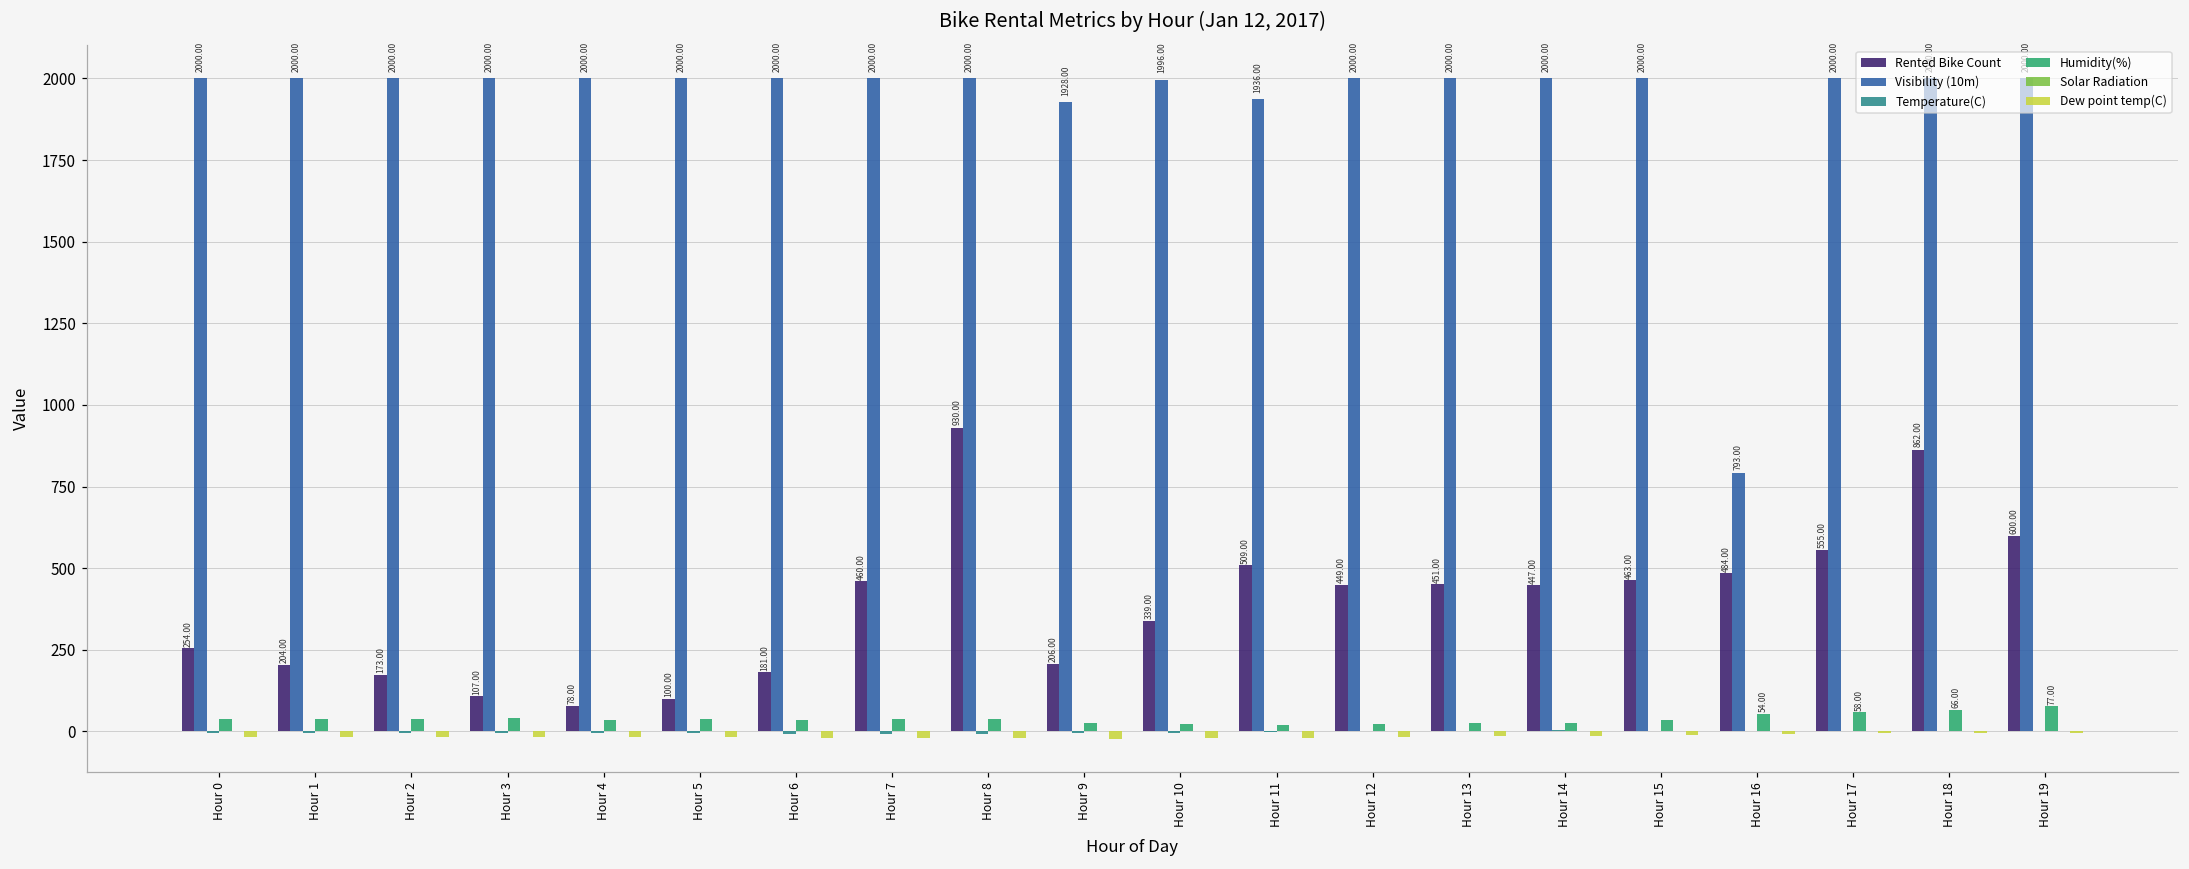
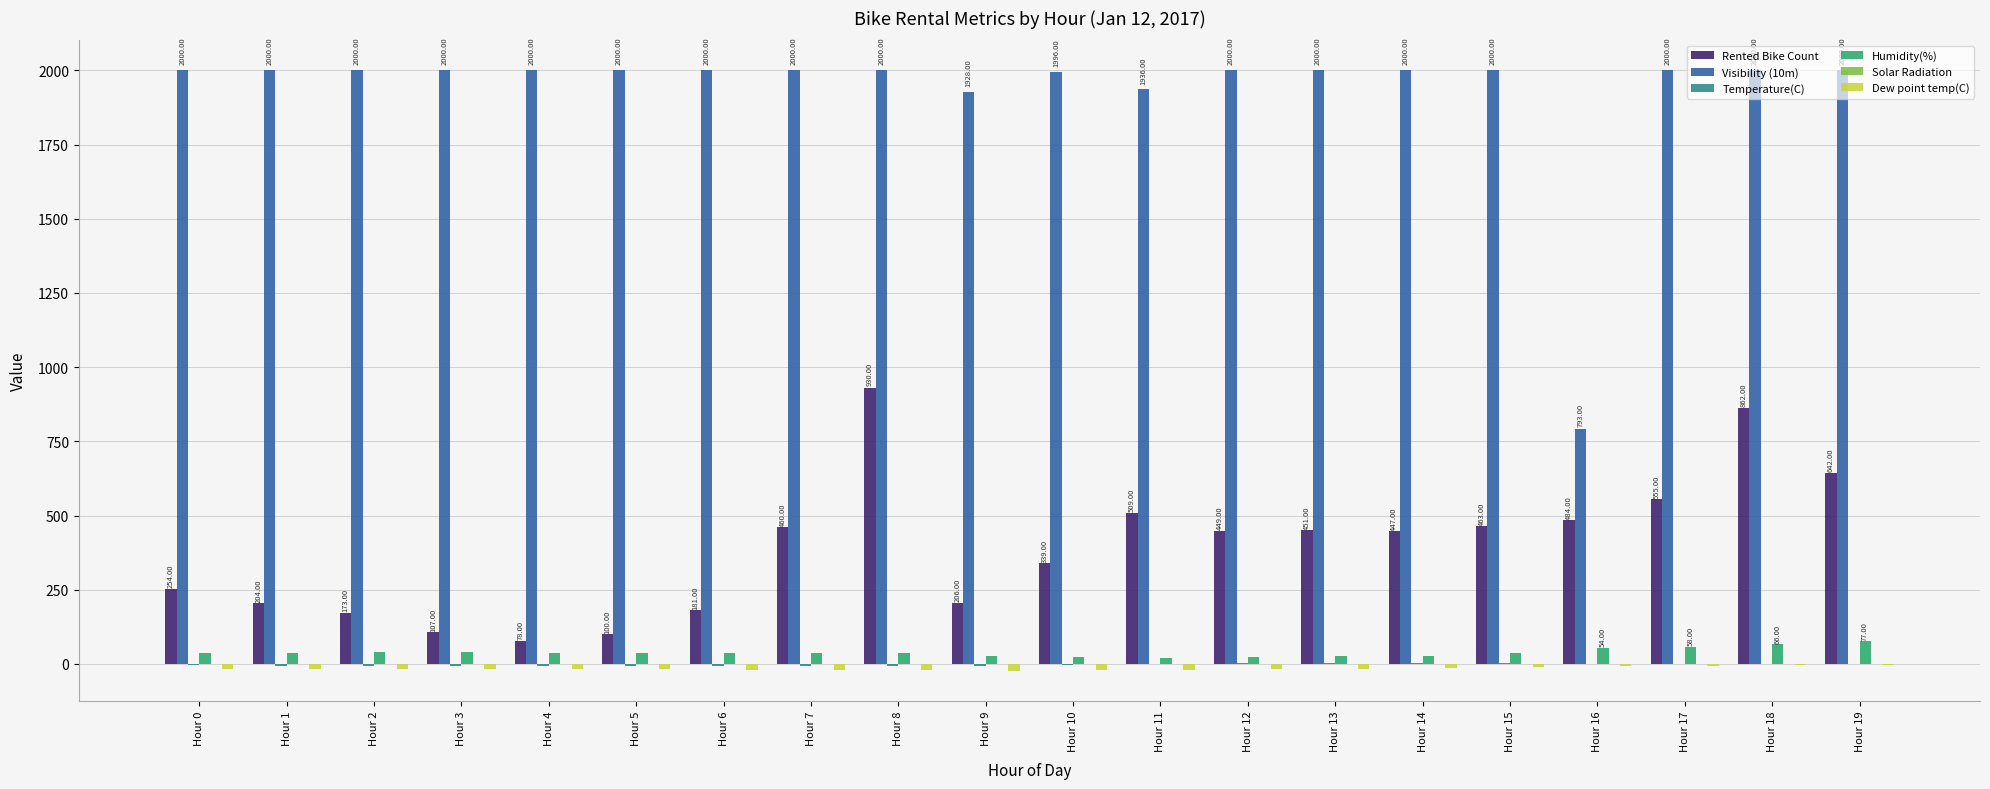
  {
    "Rented Bike Count": {
      "Hour 0": 254.00,
      "Hour 1": 204.00,
      "Hour 2": 173.00,
      "Hour 3": 107.00,
      "Hour 4": 78.00,
      "Hour 5": 100.00,
      "Hour 6": 181.00,
      "Hour 7": 460.00,
      "Hour 8": 930.00,
      "Hour 9": 206.00,
      "Hour 10": 339.00,
      "Hour 11": 509.00,
      "Hour 12": 449.00,
      "Hour 13": 451.00,
      "Hour 14": 447.00,
      "Hour 15": 463.00,
      "Hour 16": 484.00,
      "Hour 17": 555.00,
      "Hour 18": 862.00,
-     "Hour 19": 600.00
+     "Hour 19": 642.00
    },
    "Solar Radiation": {
      "Hour 0": 0,
      "Hour 1": 0,
      "Hour 2": 0,
      "Hour 3": 0,
      "Hour 4": 0,
      "Hour 5": 0,
      "Hour 6": 0,
      "Hour 7": 0,
      "Hour 18": 0,
      "Hour 19": 0
    },
    "Dew point temp(C)": {
      "Hour 0": -20,
      "Hour 1": -20,
      "Hour 2": -20,
      "Hour 3": -20,
      "Hour 4": -20,
      "Hour 5": -20,
      "Hour 6": -20,
      "Hour 7": -20,
      "Hour 8": -20,
      "Hour 9": -20,
      "Hour 10": -20,
      "Hour 11": -20,
      "Hour 12": -20,
      "Hour 13": -20,
      "Hour 14": -10,
      "Hour 15": -10
    }
  }
